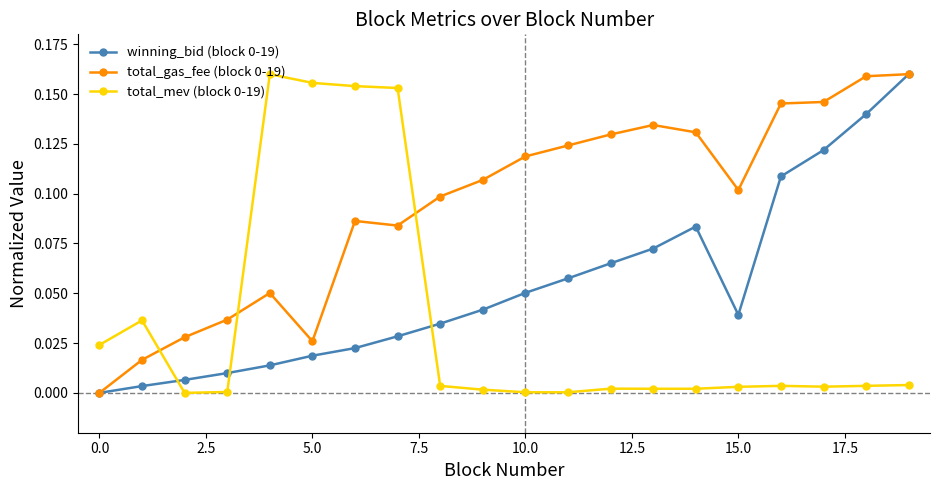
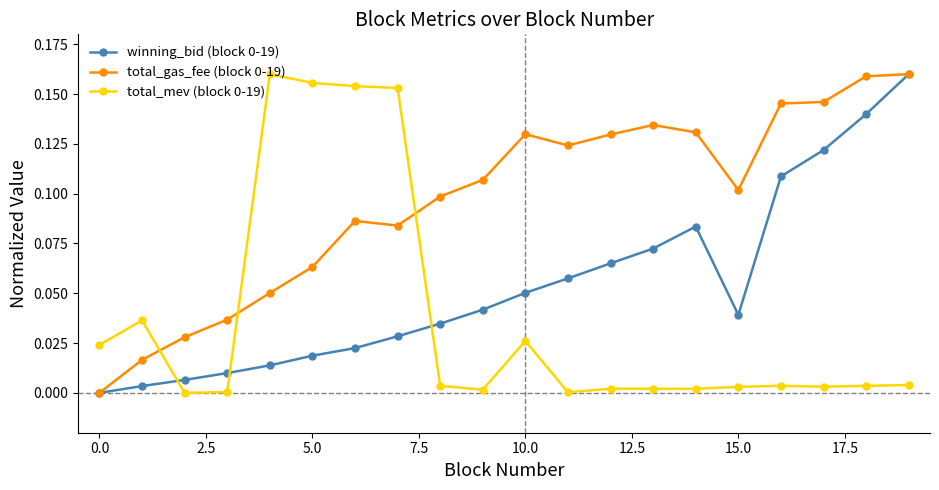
  {
    "winning_bid (block 0-19)": {
      "5.0": 0.019,
      "10.0": 0.050,
      "15.0": 0.039
    },
    "total_gas_fee (block 0-19)": {
-     "5.0": 0.026,
-     "10.0": 0.119,
+     "5.0": 0.063,
+     "10.0": 0.130,
      "15.0": 0.102
    },
    "total_mev (block 0-19)": {
      "0.0": 0.024,
      "5.0": 0.156,
-     "10.0": 0.000,
+     "10.0": 0.026,
      "15.0": 0.003
    }
  }
